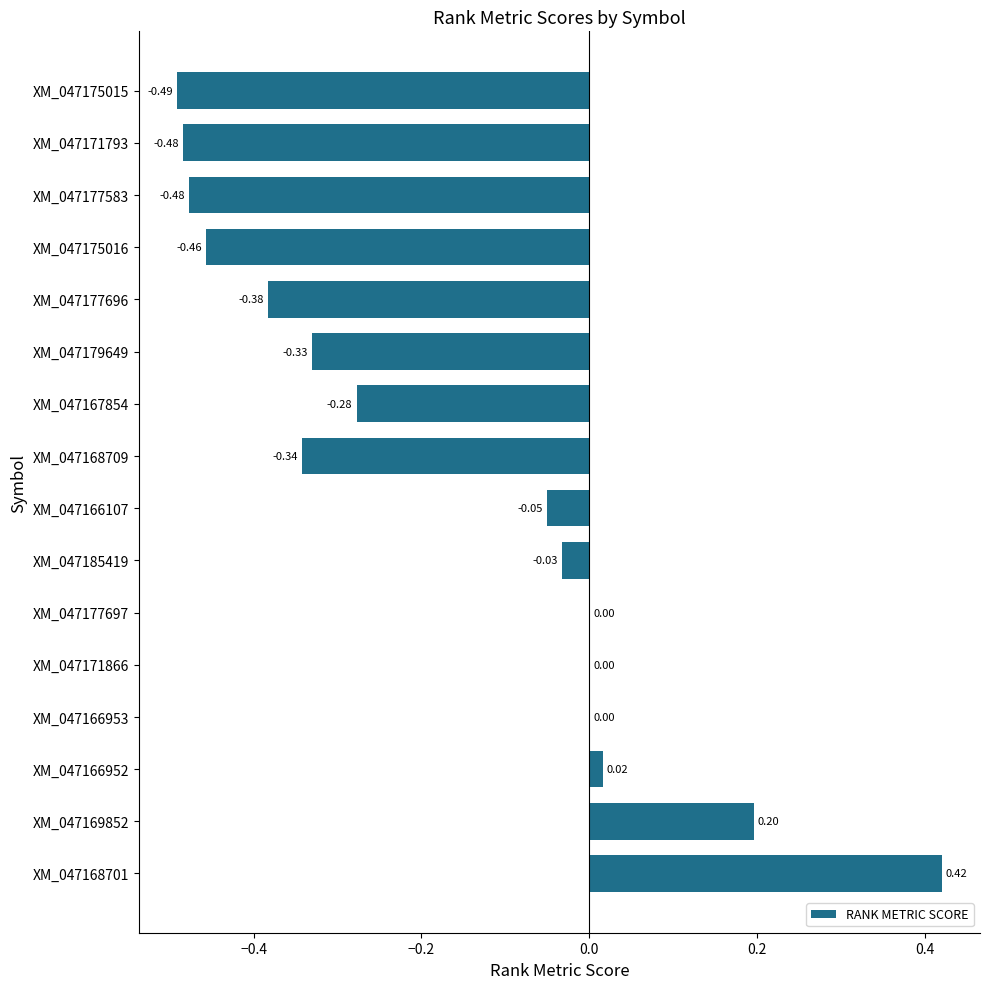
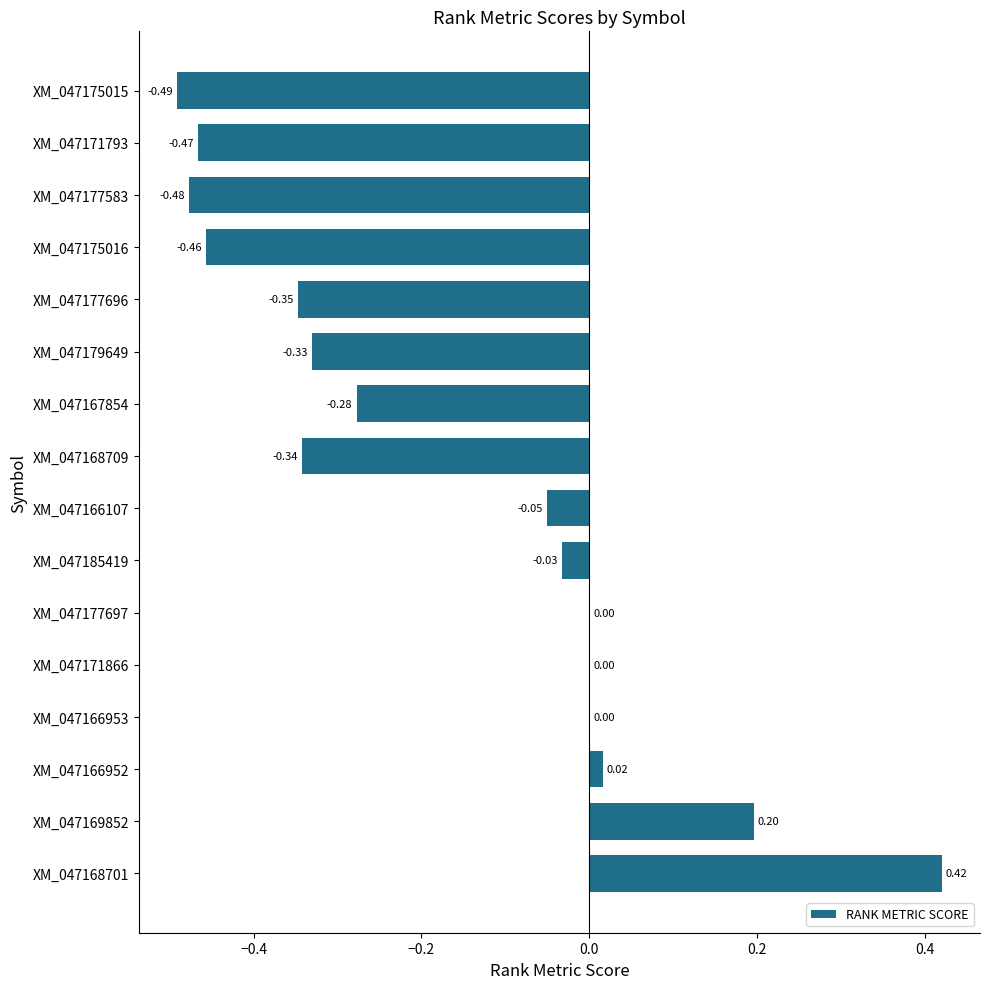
  {
    "XM_047175015": -0.49,
-   "XM_047171793": -0.48,
+   "XM_047171793": -0.47,
    "XM_047177583": -0.48,
    "XM_047175016": -0.46,
-   "XM_047177696": -0.38,
+   "XM_047177696": -0.35,
    "XM_047179649": -0.33,
    "XM_047167854": -0.28,
    "XM_047168709": -0.34,
    "XM_047166107": -0.05,
    "XM_047185419": -0.03,
    "XM_047177697": 0.00,
    "XM_047171866": 0.00,
    "XM_047166953": 0.00,
    "XM_047166952": 0.02,
    "XM_047169852": 0.20,
    "XM_047168701": 0.42
  }
